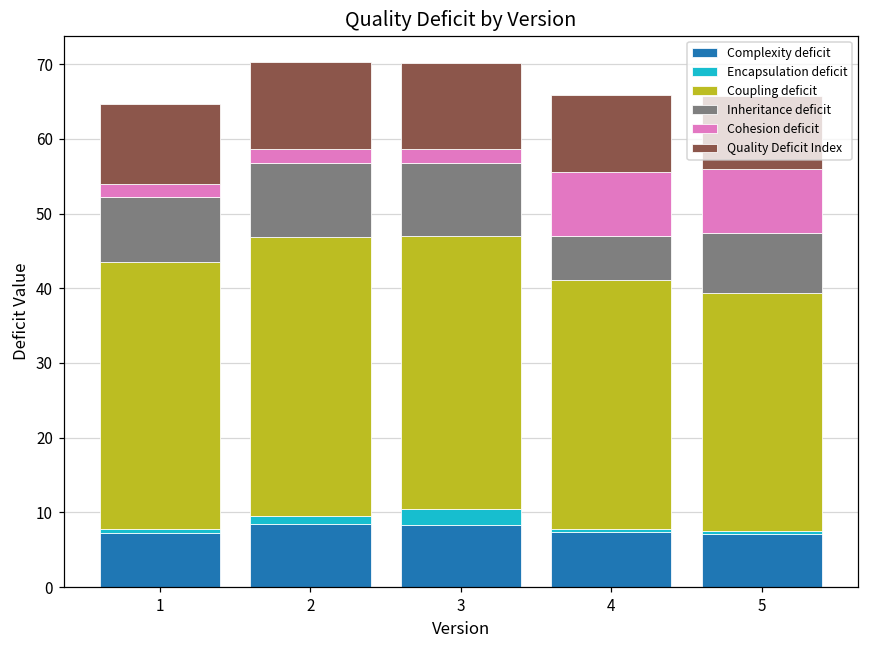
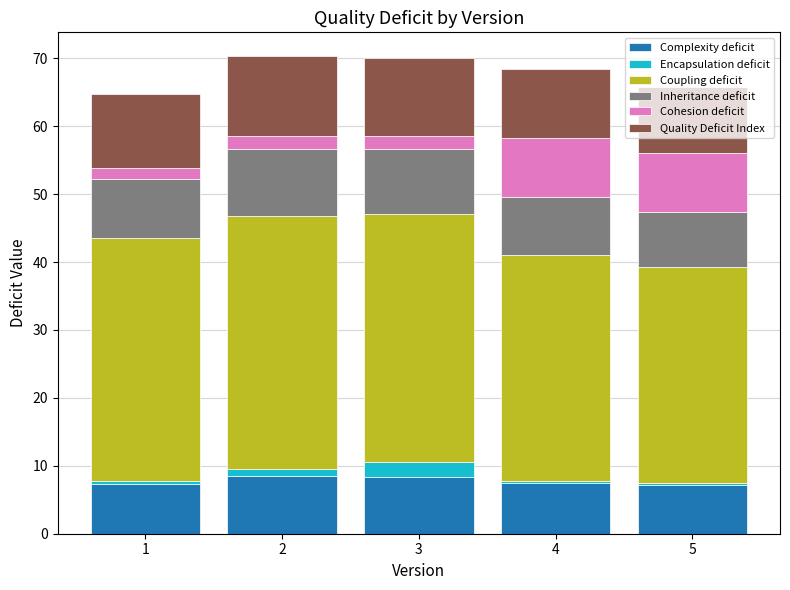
  {
    "Complexity deficit": {
      "1": 7,
      "2": 9,
      "3": 8,
      "4": 7,
      "5": 7
    },
    "Encapsulation deficit": {
      "1": 1,
      "2": 1,
      "3": 2,
      "4": 0,
      "5": 0
    },
    "Coupling deficit": {
      "1": 36,
      "2": 37,
      "3": 37,
      "4": 33,
      "5": 32
    },
    "Inheritance deficit": {
      "1": 9,
      "2": 10,
      "3": 10,
-     "4": 6,
+     "4": 9,
      "5": 8
    },
    "Cohesion deficit": {
      "1": 2,
      "2": 2,
      "3": 2,
      "4": 9,
      "5": 9
    },
    "Quality Deficit Index": {
      "1": 11,
      "2": 12,
      "3": 12,
      "4": 10
    }
  }
